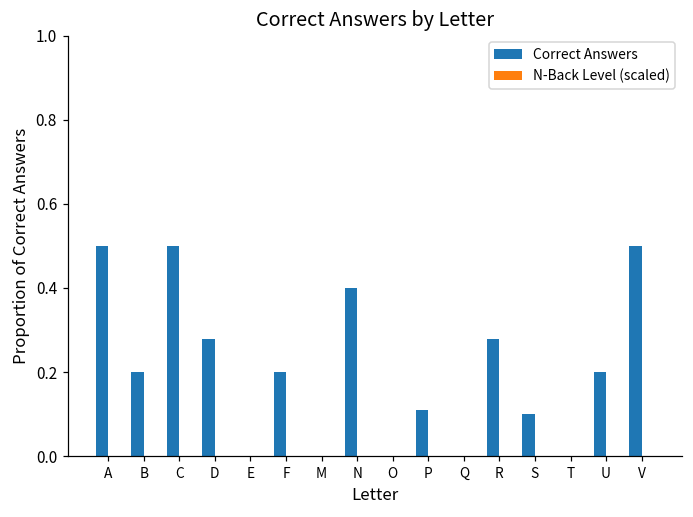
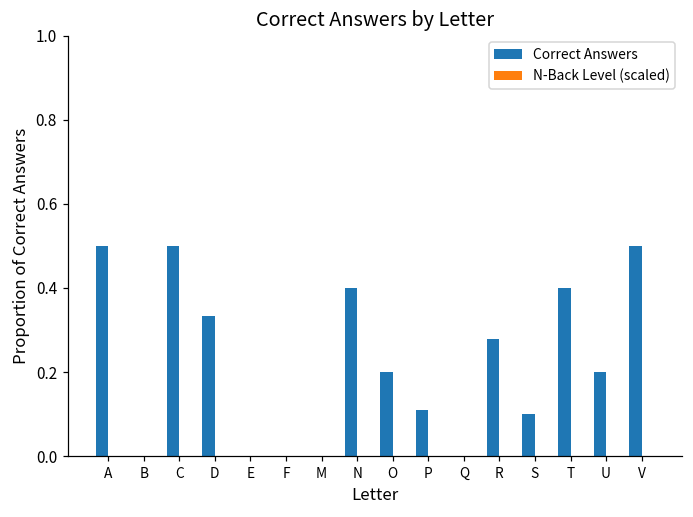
  {
    "Correct Answers": {
      "A": 0.50,
-     "B": 0.2,
+     "B": 0.0,
      "C": 0.50,
-     "D": 0.28,
+     "D": 0.33,
      "E": 0.00,
-     "F": 0.2,
+     "F": 0.0,
      "M": 0.00,
      "N": 0.40,
-     "O": 0.0,
+     "O": 0.2,
      "P": 0.11,
      "Q": 0.00,
      "R": 0.28,
      "S": 0.10,
-     "T": 0.0,
+     "T": 0.4,
      "U": 0.20,
      "V": 0.50
    },
    "N-Back Level (scaled)": {
      "A": 0.00,
      "B": 0.00,
      "C": 0.00,
      "D": 0.00,
      "E": 0.00,
      "F": 0.00,
      "M": 0.00,
      "N": 0.00,
      "O": 0.00,
      "P": 0.00,
      "Q": 0.00,
      "R": 0.00,
      "S": 0.00,
      "T": 0.00,
      "U": 0.00,
      "V": 0.00
    }
  }
